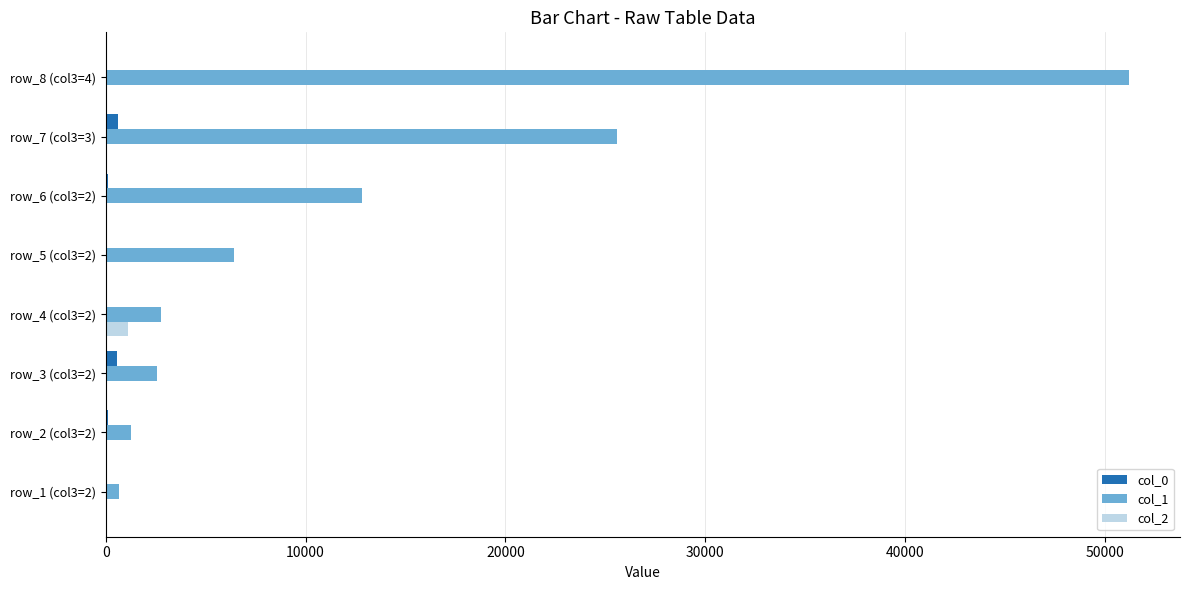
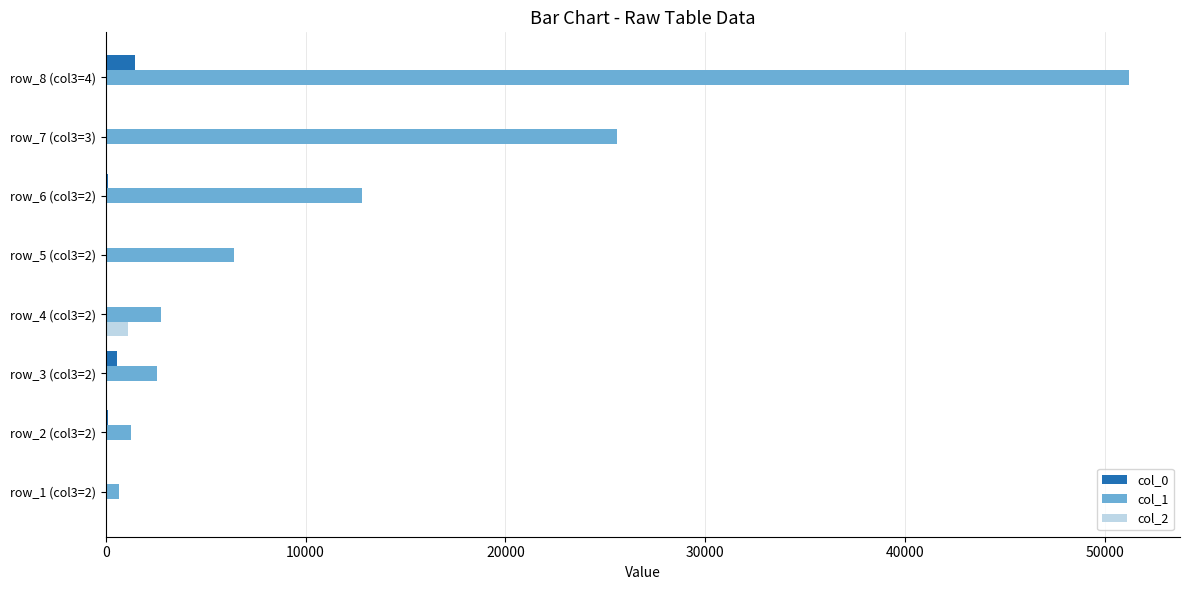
  {
    "col_0": {
-     "row_8 (col3=4)": 0,
-     "row_7 (col3=3)": 600,
+     "row_8 (col3=4)": 1500,
+     "row_7 (col3=3)": 0,
      "row_3 (col3=2)": 600
    },
    "col_1": {
      "row_8 (col3=4)": 51200,
      "row_7 (col3=3)": 25600,
      "row_6 (col3=2)": 12800,
      "row_5 (col3=2)": 6400,
      "row_4 (col3=2)": 2800,
      "row_3 (col3=2)": 2600,
      "row_2 (col3=2)": 1300,
      "row_1 (col3=2)": 600
    },
    "col_2": {
      "row_4 (col3=2)": 1100
    }
  }
